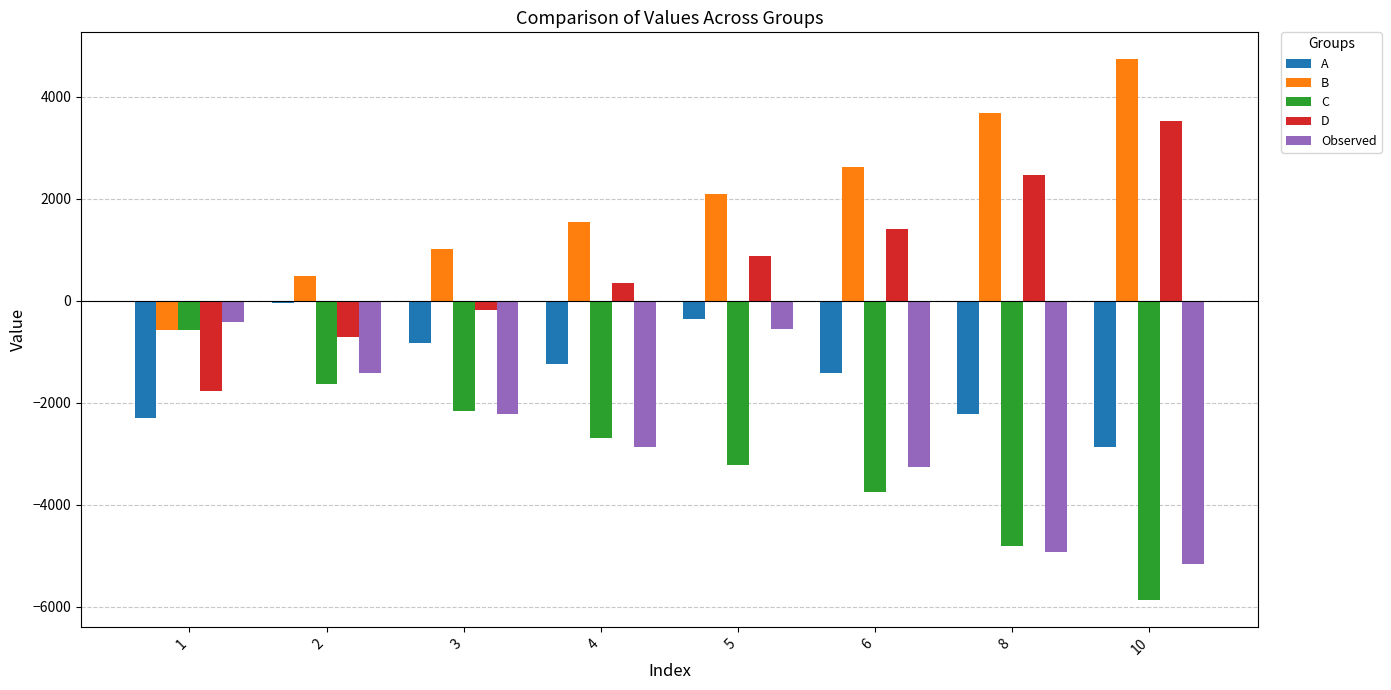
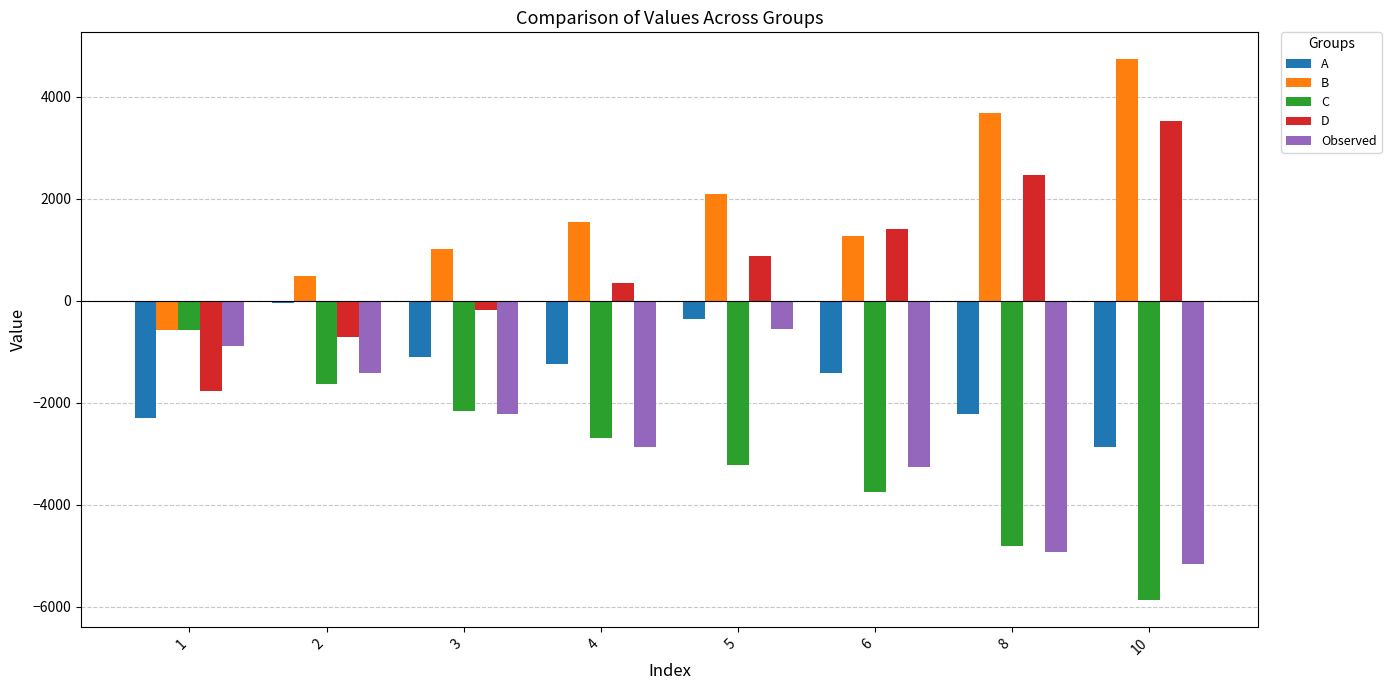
  {
    "A": {
      "1": -2300,
-     "3": -800,
+     "3": -1100,
      "4": -1300,
      "5": -400,
      "6": -1400,
      "8": -2200,
      "10": -2900
    },
    "B": {
      "1": -600,
      "2": 500,
      "3": 1000,
      "4": 1600,
      "5": 2100,
-     "6": 2600,
+     "6": 1300,
      "8": 3700,
      "10": 4700
    },
    "C": {
      "1": -600,
      "2": -1600,
      "3": -2200,
      "4": -2700,
      "5": -3200,
      "6": -3700,
      "8": -4800,
      "10": -5900
    },
    "D": {
      "1": -1800,
      "2": -700,
      "3": -200,
      "4": 300,
      "5": 900,
      "6": 1400,
      "8": 2500,
      "10": 3500
    },
    "Observed": {
-     "1": -400,
+     "1": -900,
      "2": -1400,
      "3": -2200,
      "4": -2900,
      "5": -600,
      "6": -3300,
      "8": -4900,
      "10": -5200
    }
  }
